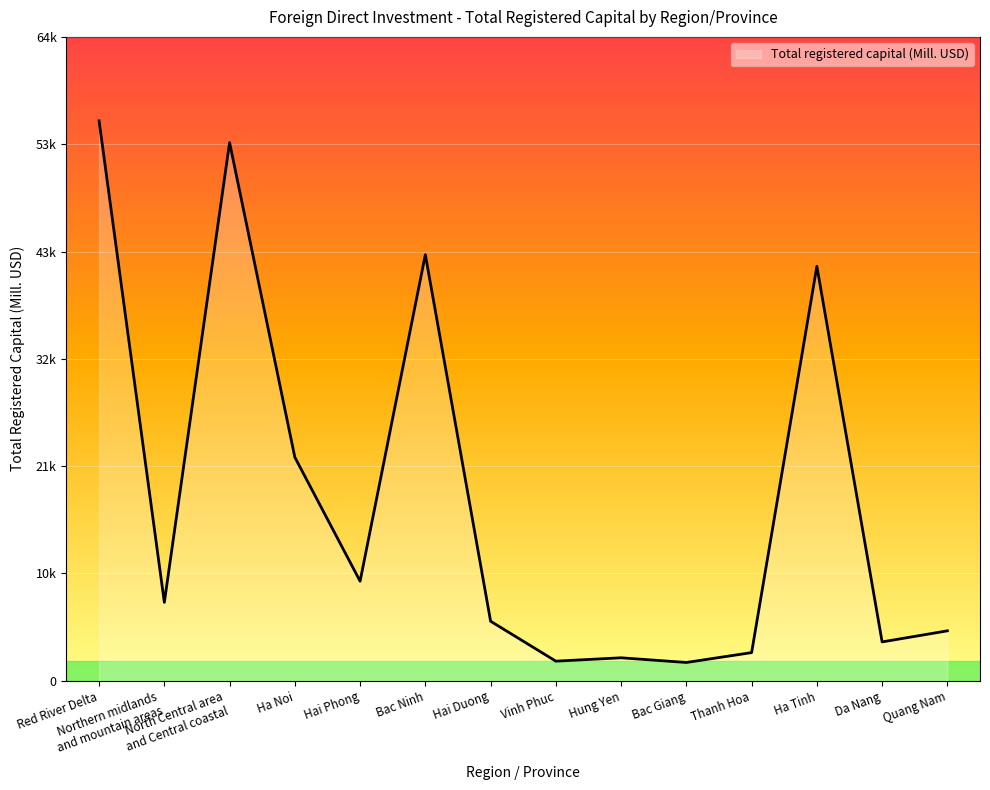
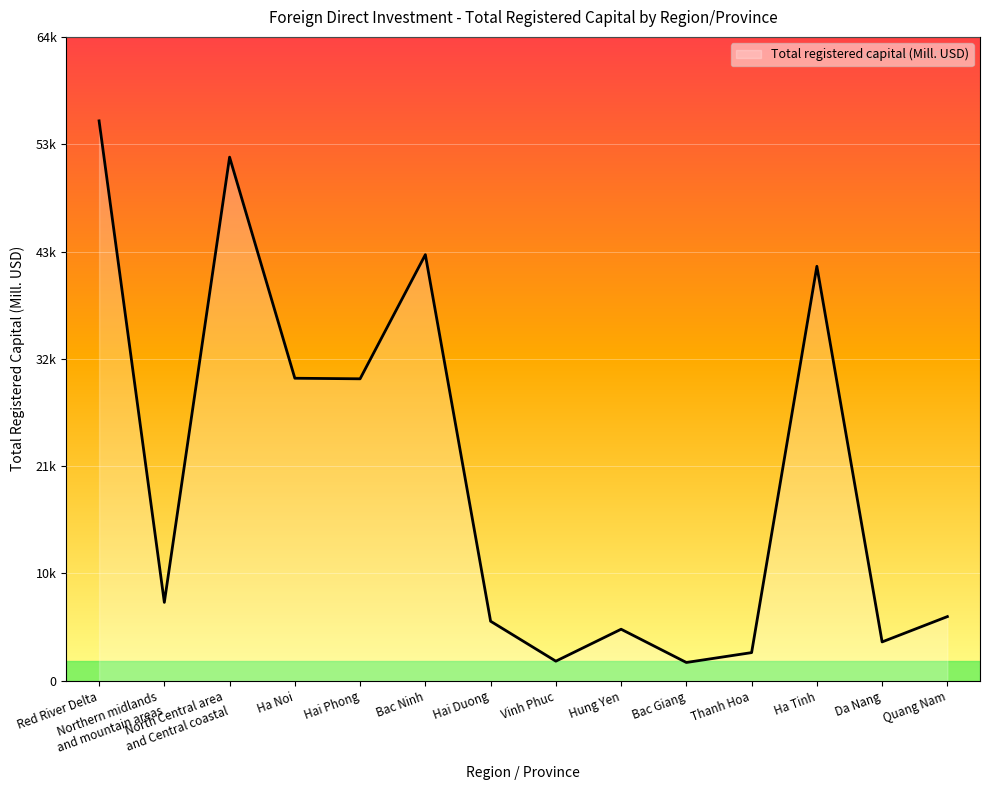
  {
    "Red River Delta": 56000,
    "Northern midlands and mountain areas": 8000,
-   "North Central area and Central coastal": 54000,
-   "Ha Noi": 22000,
-   "Hai Phong": 10000,
+   "North Central area and Central coastal": 52000,
+   "Ha Noi": 30000,
+   "Hai Phong": 30000,
    "Bac Ninh": 43000,
    "Hai Duong": 6000,
    "Vinh Phuc": 2000,
-   "Hung Yen": 2000,
+   "Hung Yen": 5000,
    "Thanh Hoa": 3000,
    "Ha Tinh": 42000,
    "Da Nang": 4000,
-   "Quang Nam": 5000
+   "Quang Nam": 6000
  }
